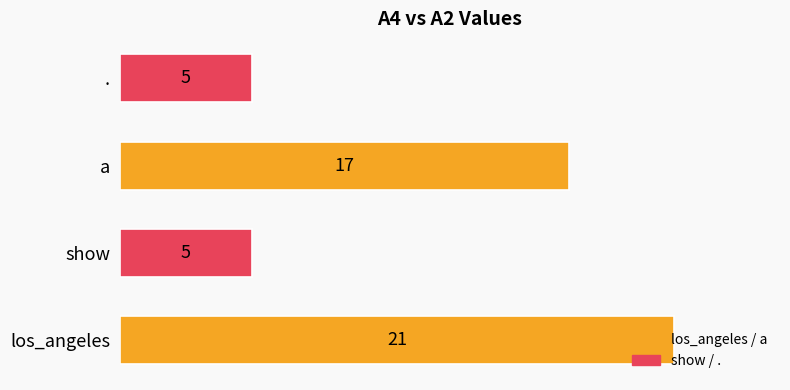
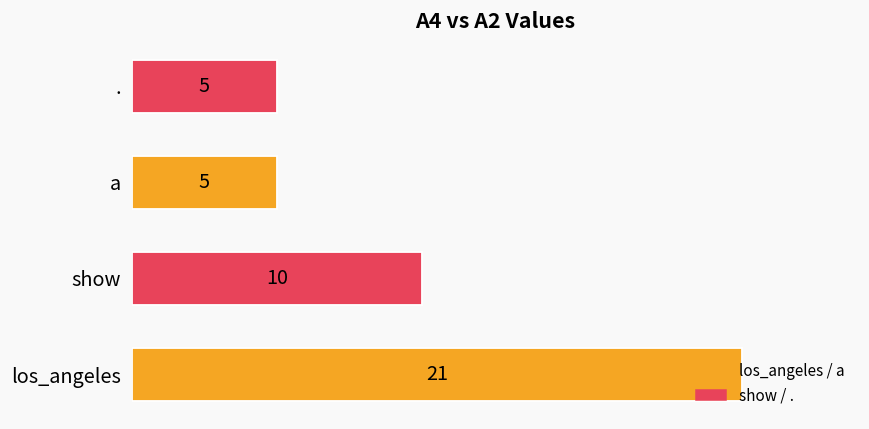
  {
    ".": 5,
-   "a": 17,
-   "show": 5,
+   "a": 5,
+   "show": 10,
    "los_angeles": 21
  }
